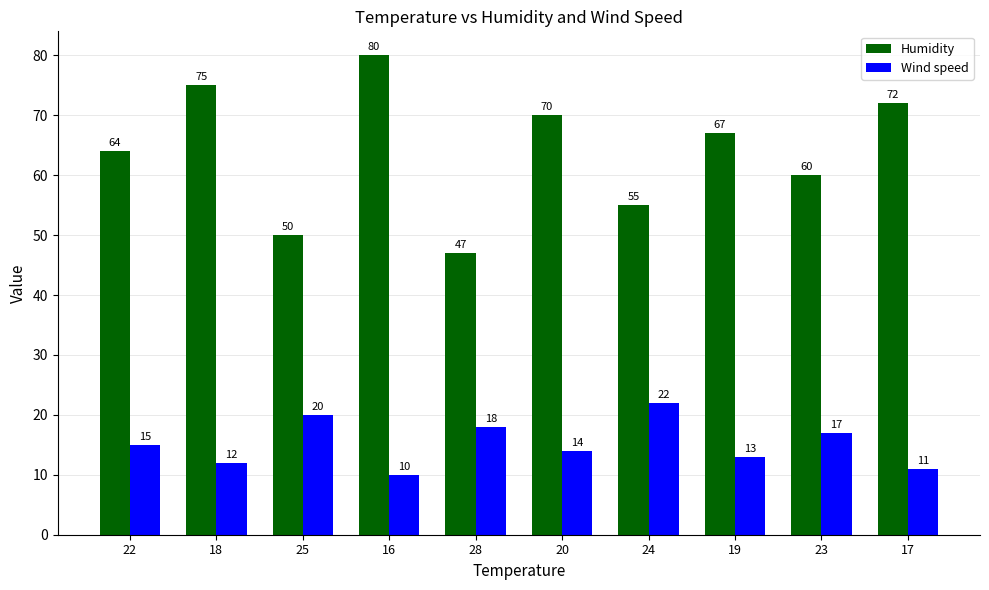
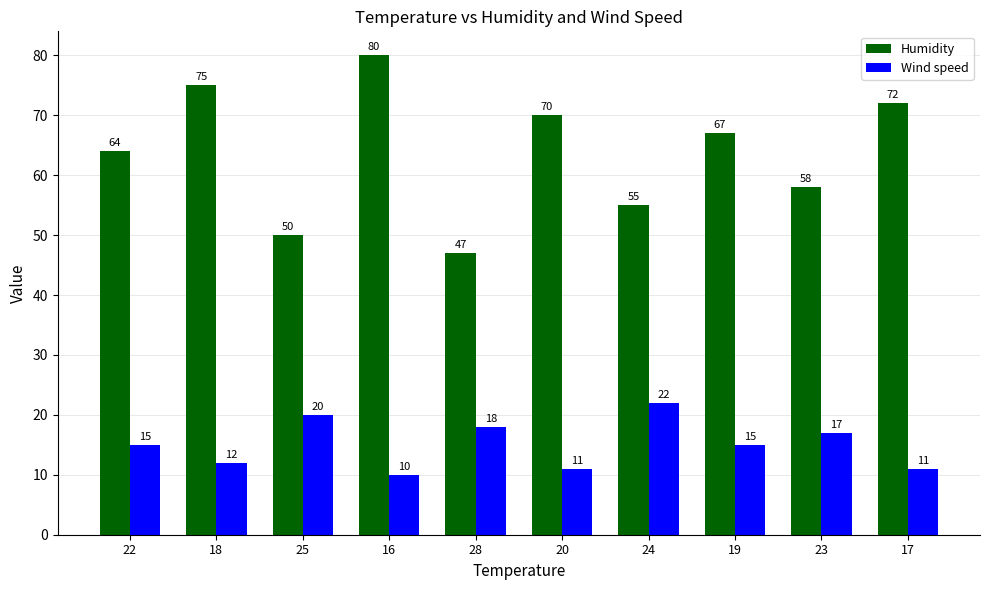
  {
    "Humidity": {
      "22": 64,
      "18": 75,
      "25": 50,
      "16": 80,
      "28": 47,
      "20": 70,
      "24": 55,
      "19": 67,
-     "23": 60,
+     "23": 58,
      "17": 72
    },
    "Wind speed": {
      "22": 15,
      "18": 12,
      "25": 20,
      "16": 10,
      "28": 18,
-     "20": 14,
+     "20": 11,
      "24": 22,
-     "19": 13,
+     "19": 15,
      "23": 17,
      "17": 11
    }
  }
